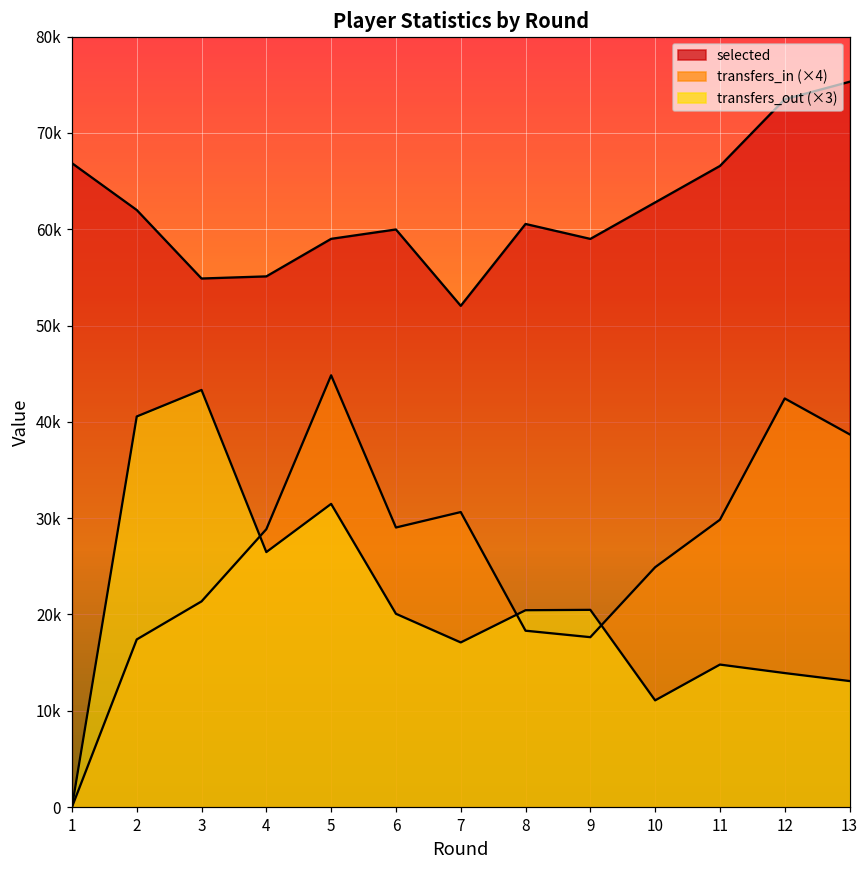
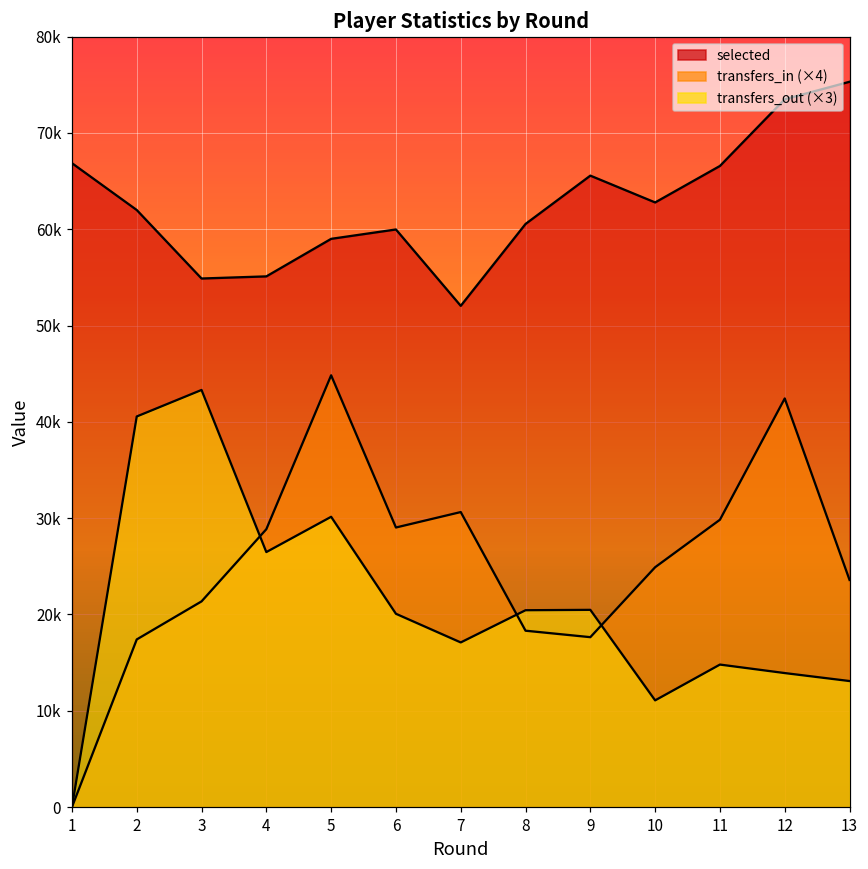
  {
    "selected": {
      "1": 67000,
      "2": 62000,
      "3": 55000,
      "4": 55000,
      "5": 59000,
      "6": 60000,
      "7": 52000,
      "8": 61000,
-     "9": 59000,
+     "9": 66000,
      "10": 63000,
      "11": 67000,
      "13": 75000
    },
    "transfers_in (×4)": {
      "2": 17000,
      "3": 21000,
      "4": 29000,
      "5": 45000,
      "6": 29000,
      "7": 31000,
      "8": 18000,
      "9": 18000,
      "10": 25000,
      "11": 30000,
      "12": 42000,
-     "13": 39000
+     "13": 24000
    },
    "transfers_out (×3)": {
      "2": 41000,
      "3": 43000,
      "4": 26000,
-     "5": 31000,
+     "5": 30000,
      "6": 20000,
      "7": 17000,
      "8": 20000,
      "9": 20000,
      "10": 11000,
      "11": 15000,
      "12": 14000,
      "13": 13000
    }
  }
